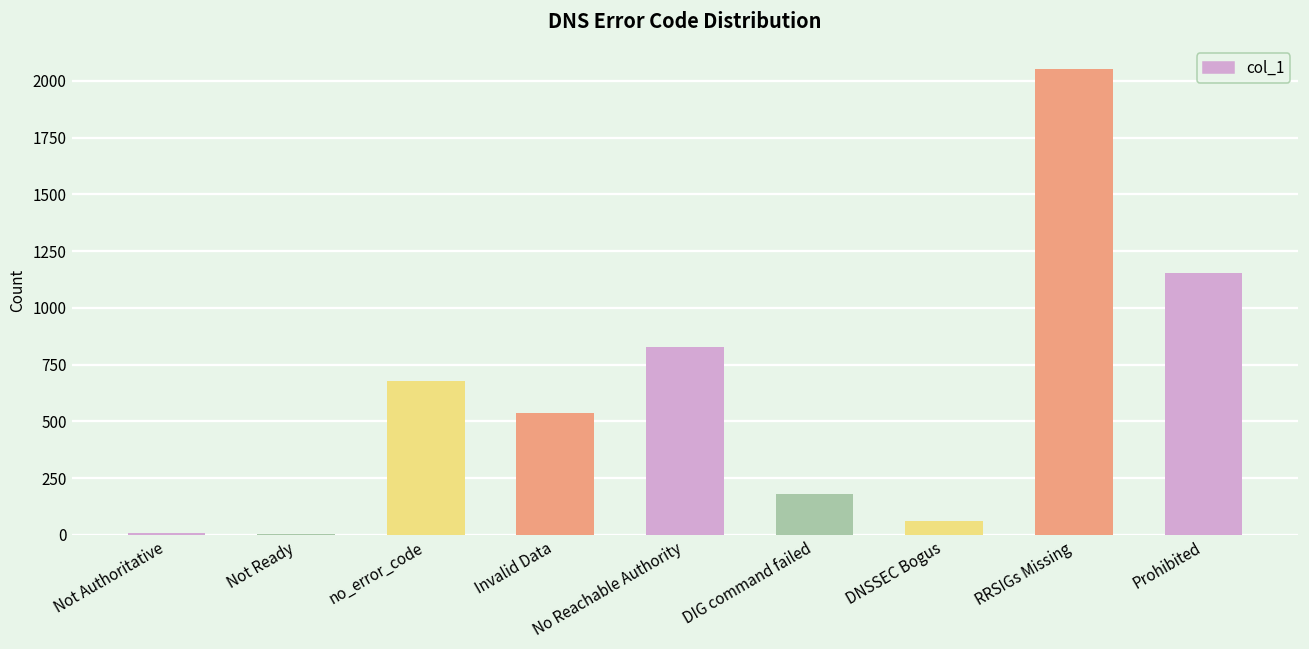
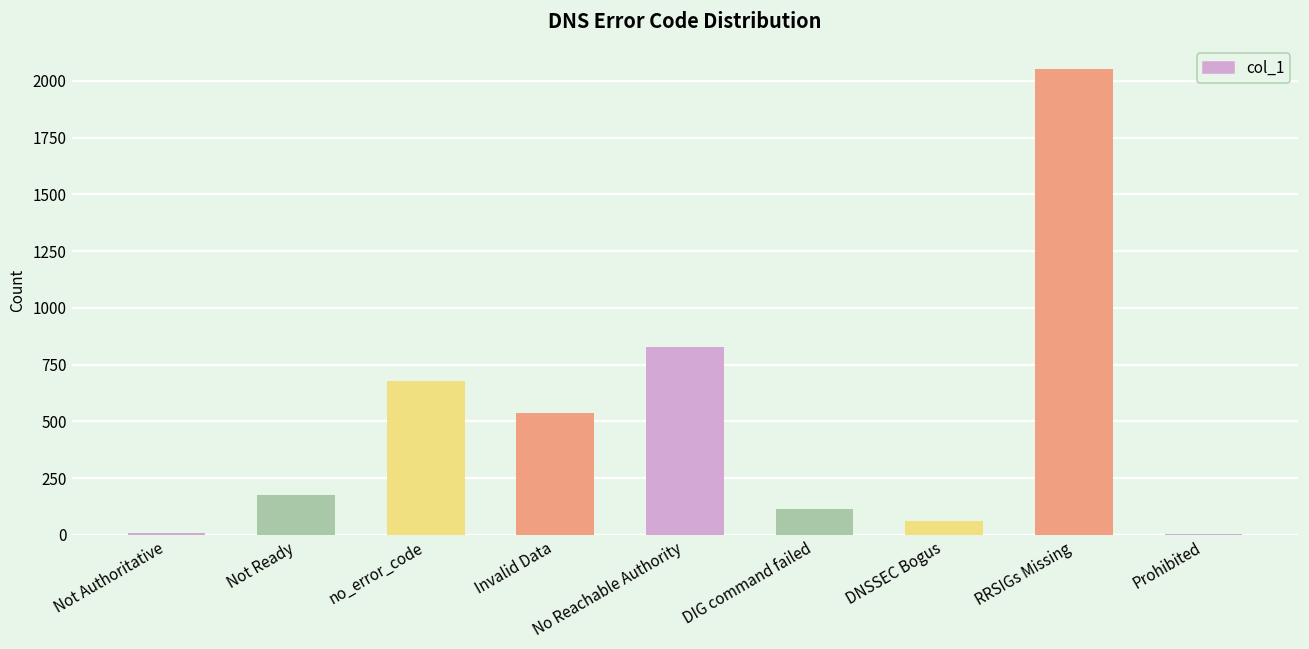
  {
-   "Not Ready": 0,
+   "Not Ready": 180,
    "no_error_code": 680,
    "Invalid Data": 540,
    "No Reachable Authority": 830,
-   "DIG command failed": 180,
+   "DIG command failed": 110,
    "DNSSEC Bogus": 60,
    "RRSIGs Missing": 2050,
-   "Prohibited": 1160
+   "Prohibited": 0
  }
